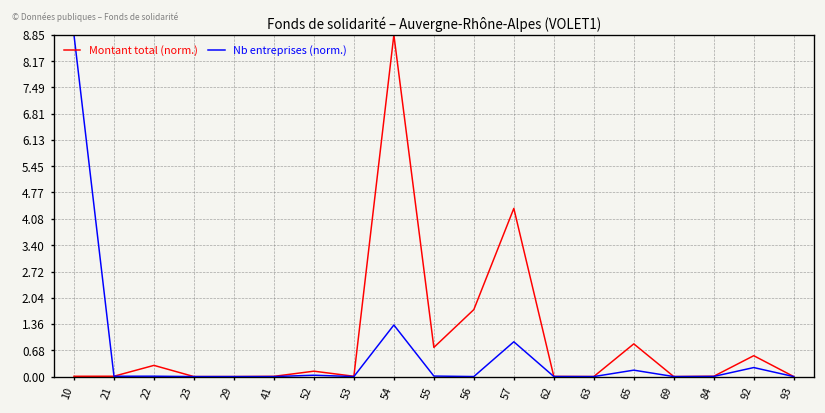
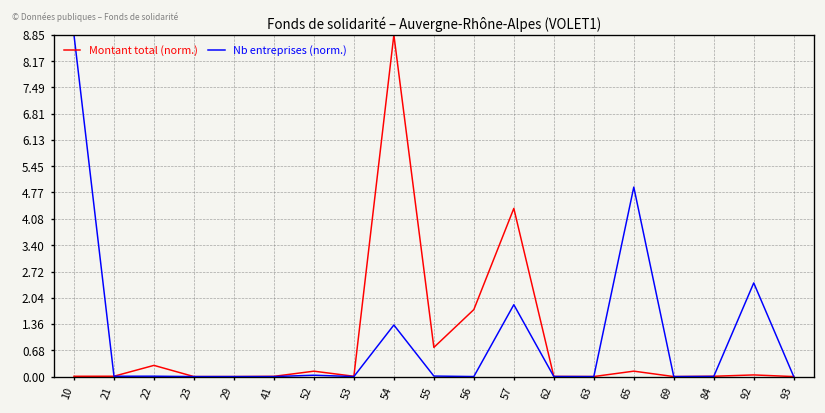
  {
    "Montant total (norm.)": {
      "10": 0.0,
      "22": 0.3,
      "52": 0.1,
      "54": 8.9,
      "55": 0.8,
      "56": 1.7,
      "57": 4.4,
-     "65": 0.8,
-     "92": 0.5
+     "65": 0.1,
+     "92": 0.0
    },
    "Nb entreprises (norm.)": {
      "10": 8.9,
      "22": 0.0,
      "52": 0.0,
      "54": 1.3,
      "55": 0.0,
      "56": 0.0,
-     "57": 0.9,
-     "65": 0.2,
-     "92": 0.2
+     "57": 1.9,
+     "65": 4.9,
+     "92": 2.4
    }
  }
